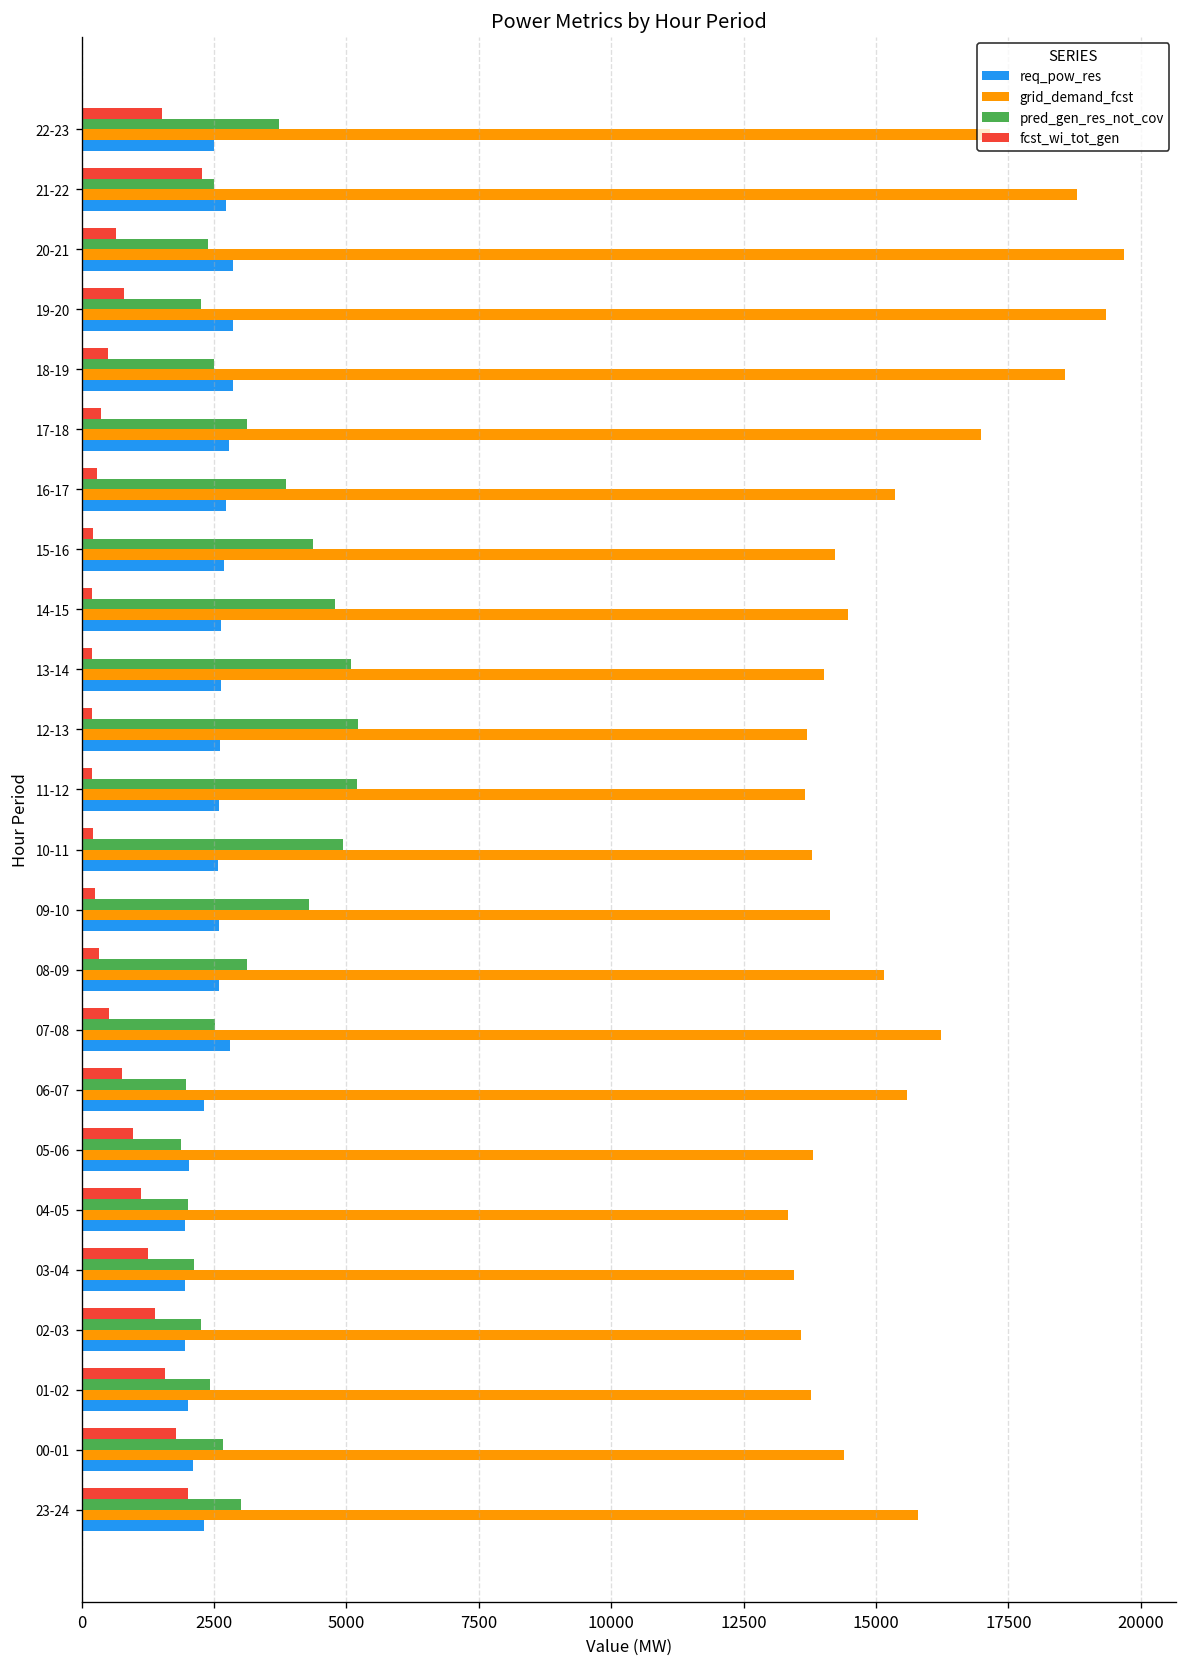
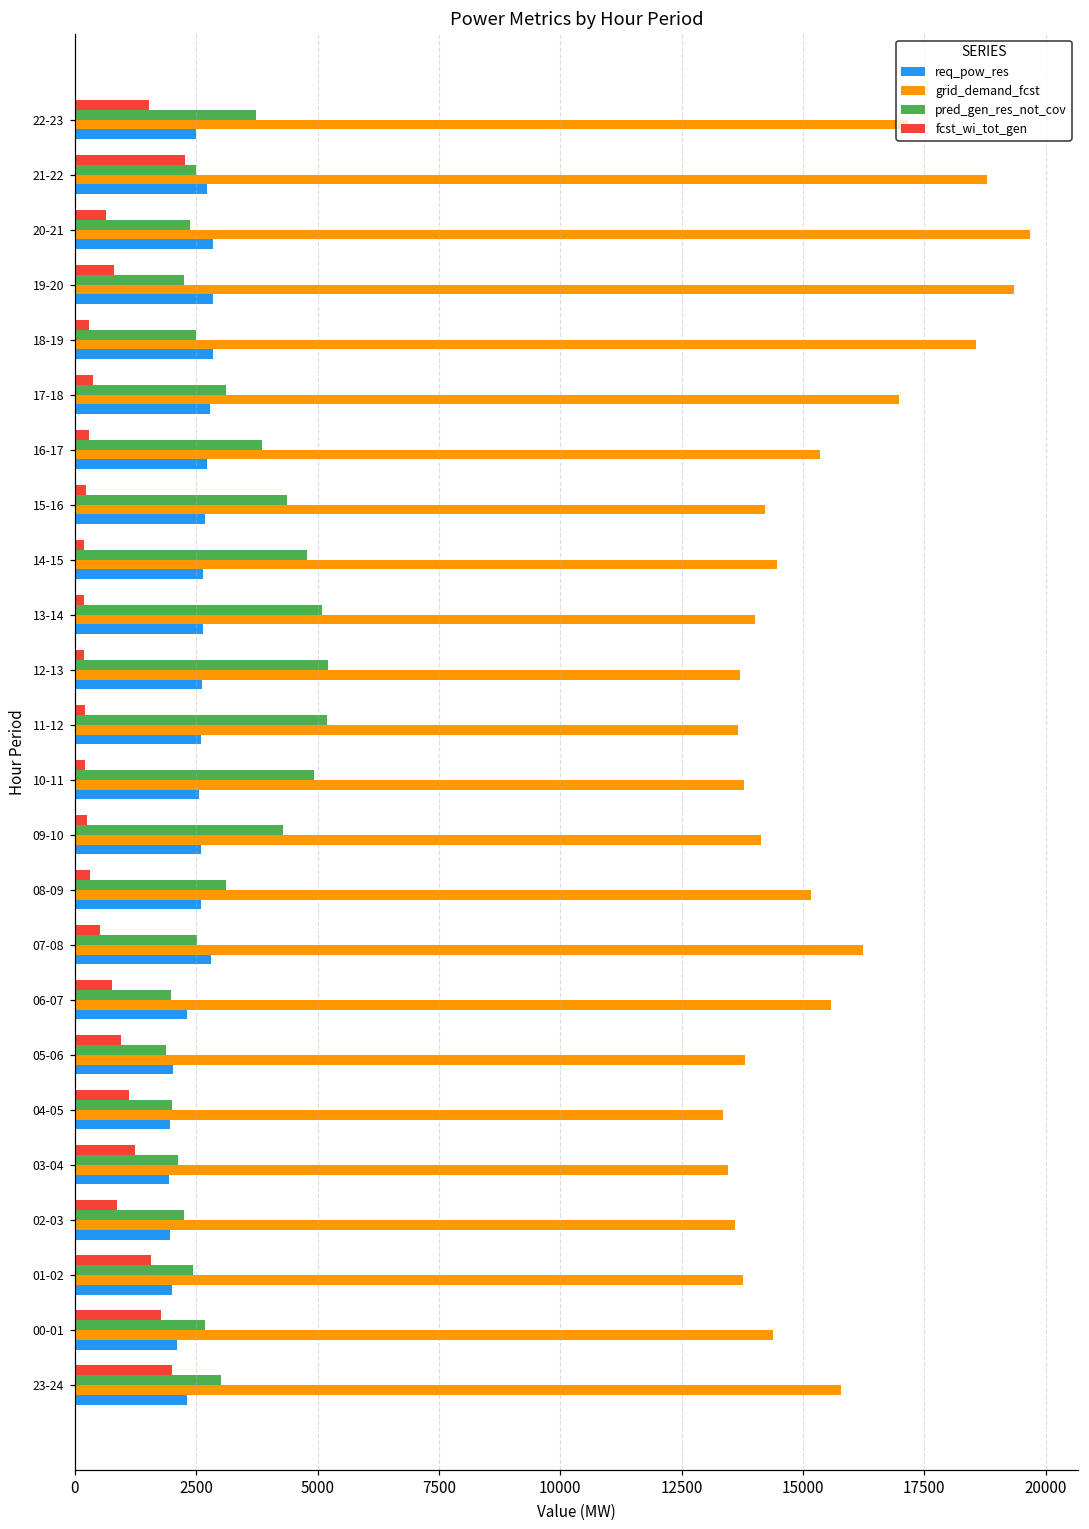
  {
    "req_pow_res": {
      "22-23": 2500,
      "21-22": 2700,
      "20-21": 2900,
      "19-20": 2900,
      "18-19": 2900,
      "17-18": 2800,
      "16-17": 2700,
      "15-16": 2700,
      "14-15": 2600,
      "13-14": 2600,
      "12-13": 2600,
      "11-12": 2600,
      "10-11": 2600,
      "09-10": 2600,
      "08-09": 2600,
      "07-08": 2800,
      "06-07": 2300,
      "05-06": 2000,
      "04-05": 2000,
      "03-04": 1900,
      "02-03": 2000,
      "01-02": 2000,
      "00-01": 2100,
      "23-24": 2300
    },
    "grid_demand_fcst": {
      "21-22": 18800,
      "20-21": 19700,
      "19-20": 19300,
      "18-19": 18600,
      "17-18": 17000,
      "16-17": 15400,
      "15-16": 14200,
      "14-15": 14500,
      "13-14": 14000,
      "12-13": 13700,
      "11-12": 13700,
      "10-11": 13800,
      "09-10": 14100,
      "08-09": 15200,
      "07-08": 16200,
      "06-07": 15600,
      "05-06": 13800,
      "04-05": 13300,
      "03-04": 13500,
      "02-03": 13600,
      "01-02": 13800,
      "00-01": 14400,
      "23-24": 15800
    },
    "pred_gen_res_not_cov": {
      "22-23": 3700,
      "21-22": 2500,
      "20-21": 2400,
      "19-20": 2300,
      "18-19": 2500,
      "17-18": 3100,
      "16-17": 3900,
      "15-16": 4400,
      "14-15": 4800,
      "13-14": 5100,
      "12-13": 5200,
      "11-12": 5200,
      "10-11": 4900,
      "09-10": 4300,
      "08-09": 3100,
      "07-08": 2500,
      "06-07": 2000,
      "05-06": 1900,
      "04-05": 2000,
      "03-04": 2100,
      "02-03": 2300,
      "01-02": 2400,
      "00-01": 2700,
      "23-24": 3000
    },
    "fcst_wi_tot_gen": {
      "22-23": 1500,
      "21-22": 2300,
      "20-21": 600,
      "19-20": 800,
-     "18-19": 500,
+     "18-19": 300,
      "17-18": 400,
      "16-17": 300,
      "15-16": 200,
      "14-15": 200,
      "13-14": 200,
      "12-13": 200,
      "11-12": 200,
      "10-11": 200,
      "09-10": 300,
      "08-09": 300,
      "07-08": 500,
      "06-07": 800,
      "05-06": 1000,
      "04-05": 1100,
      "03-04": 1200,
-     "02-03": 1400,
+     "02-03": 900,
      "01-02": 1600,
      "00-01": 1800,
      "23-24": 2000
    }
  }
